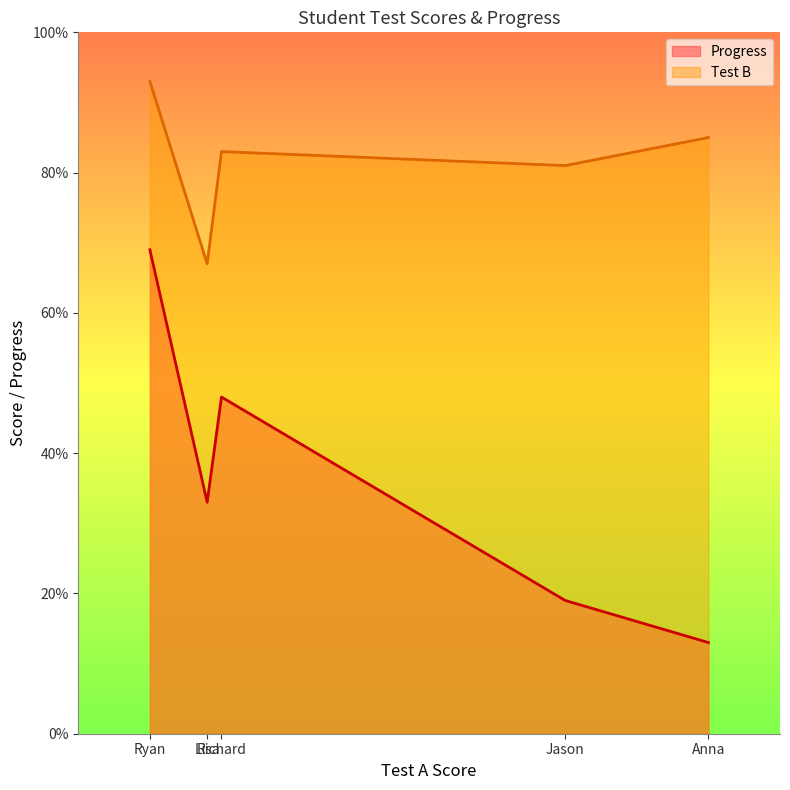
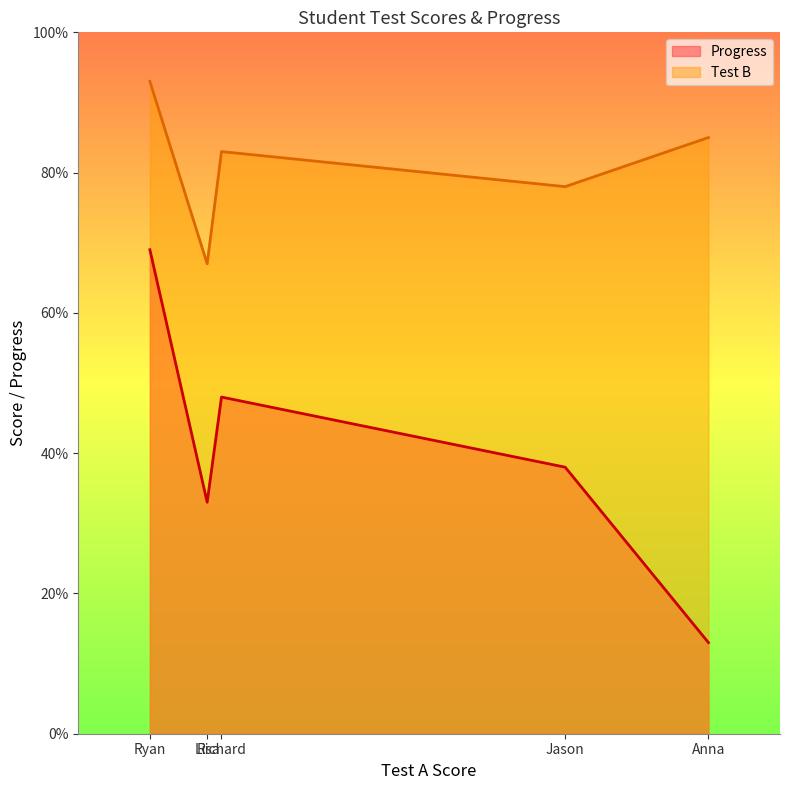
  {
    "Progress": {
      "Ryan": "69%",
-     "Jason": "19%",
+     "Jason": "38%",
      "Anna": "13%"
    },
    "Test B": {
      "Ryan": "93%",
-     "Jason": "81%",
+     "Jason": "78%",
      "Anna": "85%"
    }
  }
